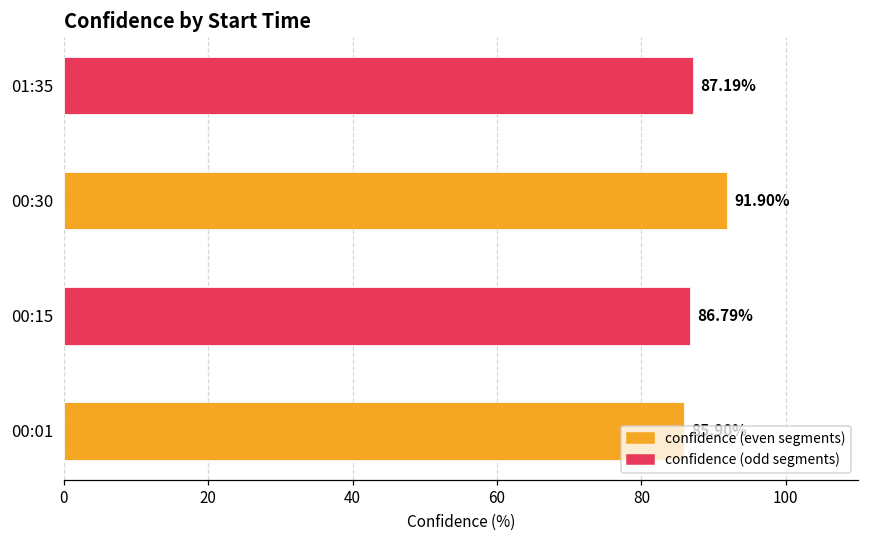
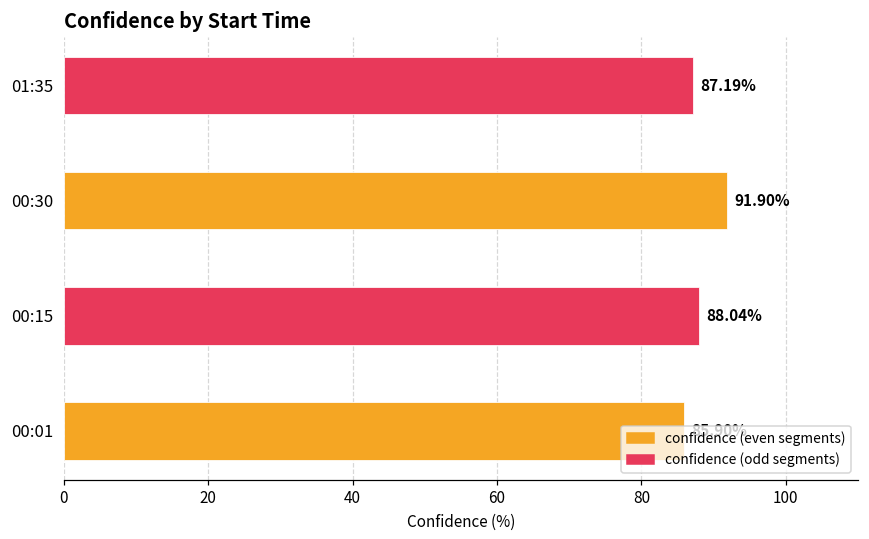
  {
    "01:35": "87.19%",
    "00:30": "91.90%",
-   "00:15": "86.79%"
+   "00:15": "88.04%"
  }
